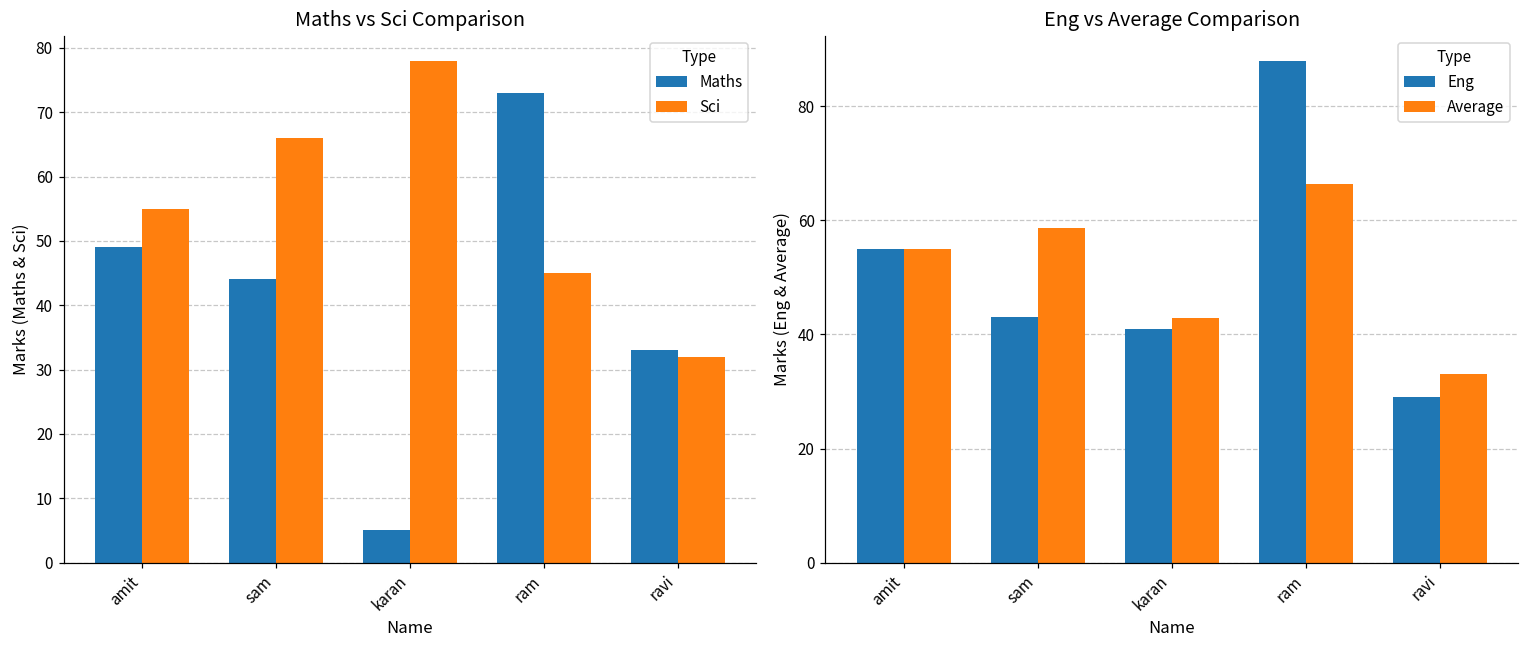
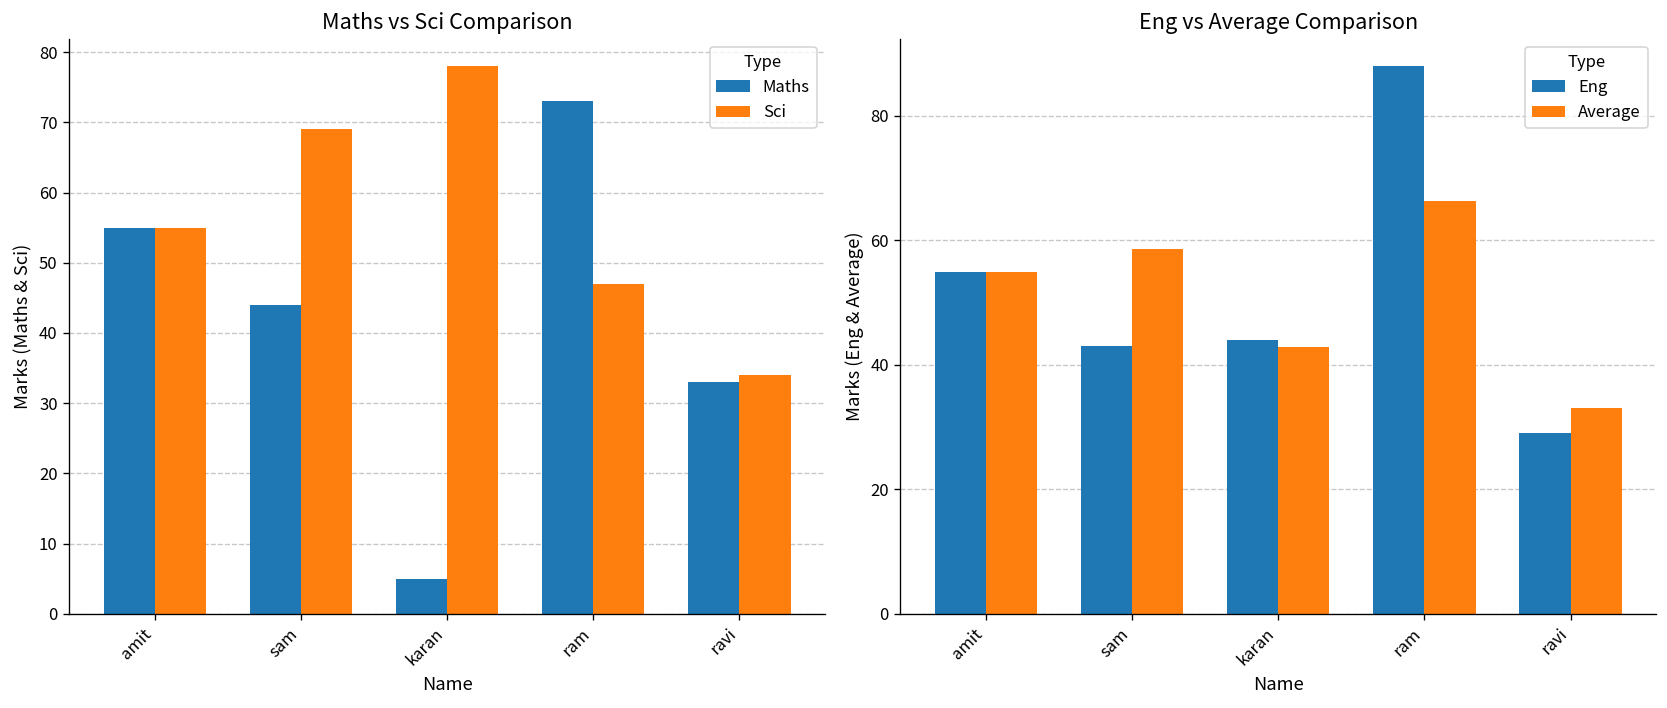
  {
    "Maths vs Sci Comparison": {
      "Maths": {
-       "amit": 49,
+       "amit": 55,
        "sam": 44,
        "karan": 5,
        "ram": 73,
        "ravi": 33
      },
      "Sci": {
        "amit": 55,
-       "sam": 66,
+       "sam": 69,
        "karan": 78,
-       "ram": 45,
-       "ravi": 32
+       "ram": 47,
+       "ravi": 34
      }
    },
    "Eng vs Average Comparison": {
      "Eng": {
        "amit": 55,
        "sam": 43,
-       "karan": 41,
+       "karan": 44,
        "ram": 88,
        "ravi": 29
      },
      "Average": {
        "amit": 55,
        "sam": 59,
        "karan": 43,
        "ram": 66,
        "ravi": 33
      }
    }
  }
